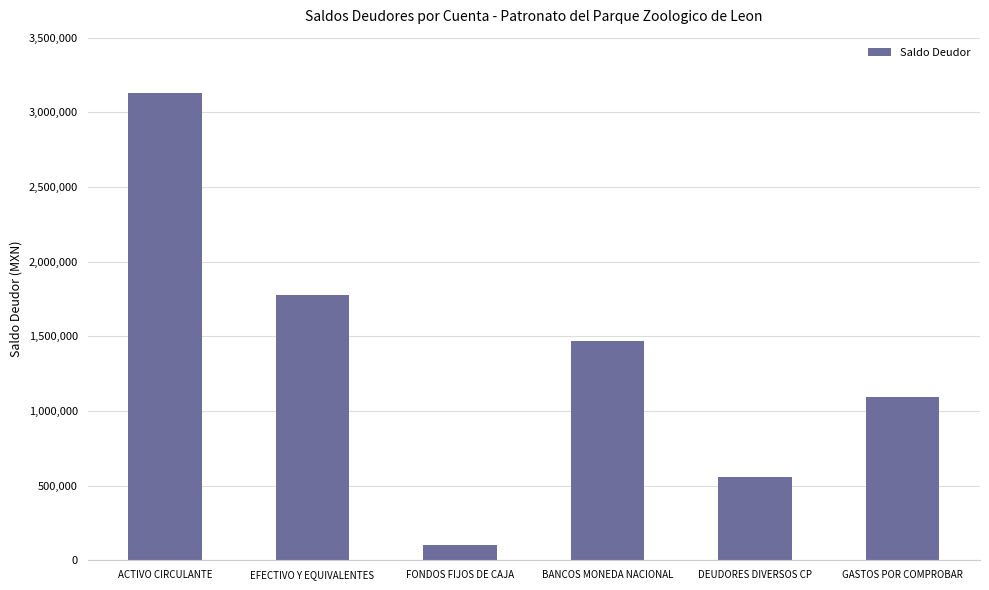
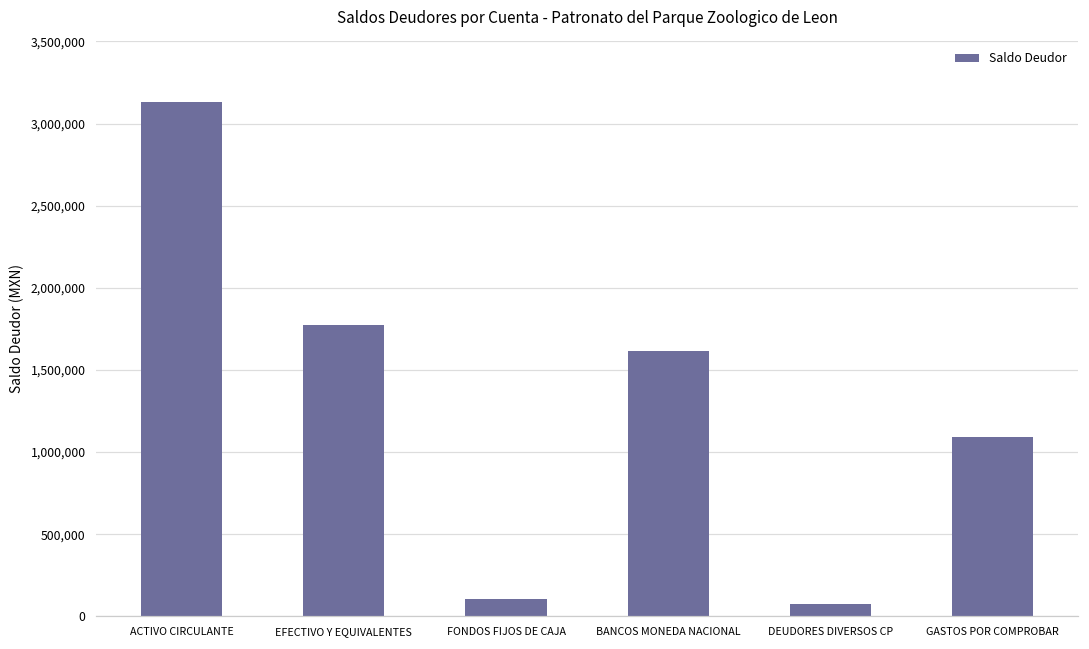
  {
    "ACTIVO CIRCULANTE": "3,130,000",
    "EFECTIVO Y EQUIVALENTES": "1,780,000",
    "FONDOS FIJOS DE CAJA": "100,000",
-   "BANCOS MONEDA NACIONAL": "1,470,000",
-   "DEUDORES DIVERSOS CP": "560,000",
+   "BANCOS MONEDA NACIONAL": "1,610,000",
+   "DEUDORES DIVERSOS CP": "70,000",
    "GASTOS POR COMPROBAR": "1,090,000"
  }
